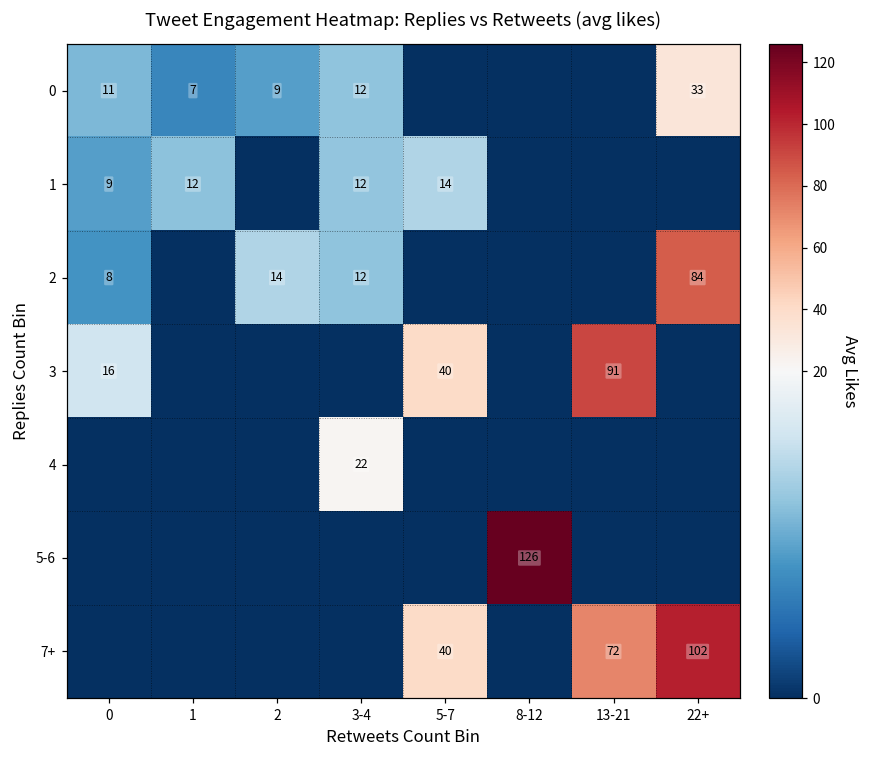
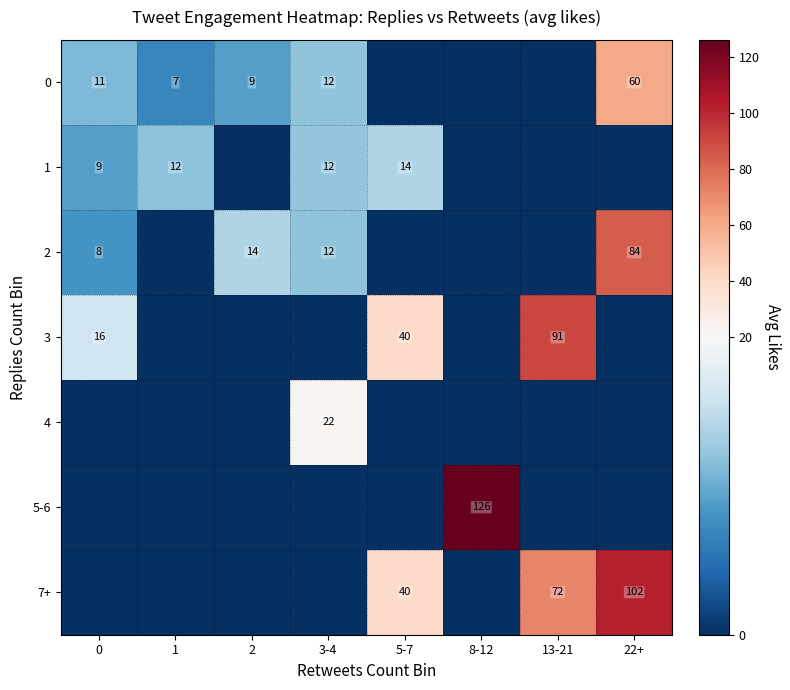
  {
    "0": {
-     "22+": 33
+     "22+": 60
    }
  }
